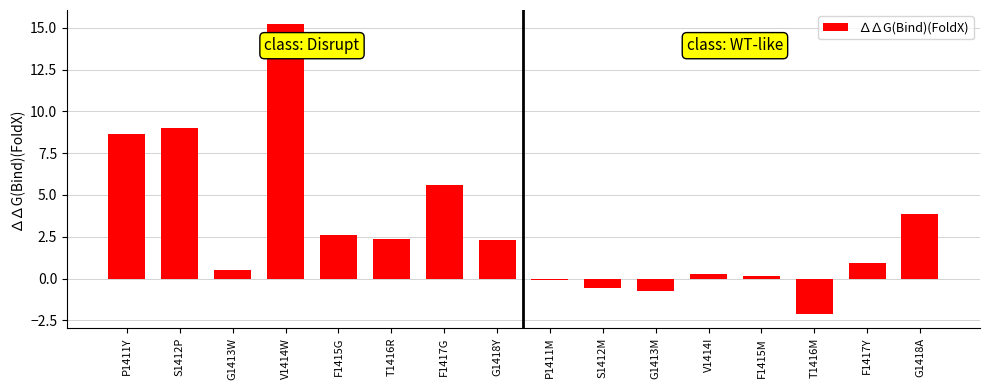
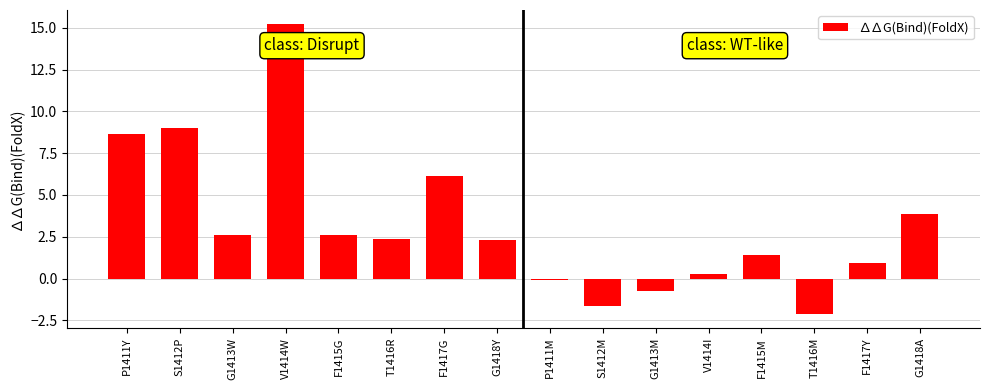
  {
    "P1411Y": 8.7,
    "S1412P": 9.0,
-   "G1413W": 0.5,
+   "G1413W": 2.6,
    "V1414W": 15.2,
    "F1415G": 2.6,
    "T1416R": 2.4,
-   "F1417G": 5.6,
+   "F1417G": 6.1,
    "G1418Y": 2.3,
-   "S1412M": -0.6,
+   "S1412M": -1.7,
    "G1413M": -0.8,
    "V1414I": 0.3,
-   "F1415M": 0.2,
+   "F1415M": 1.4,
    "T1416M": -2.1,
    "F1417Y": 0.9,
    "G1418A": 3.9
  }
